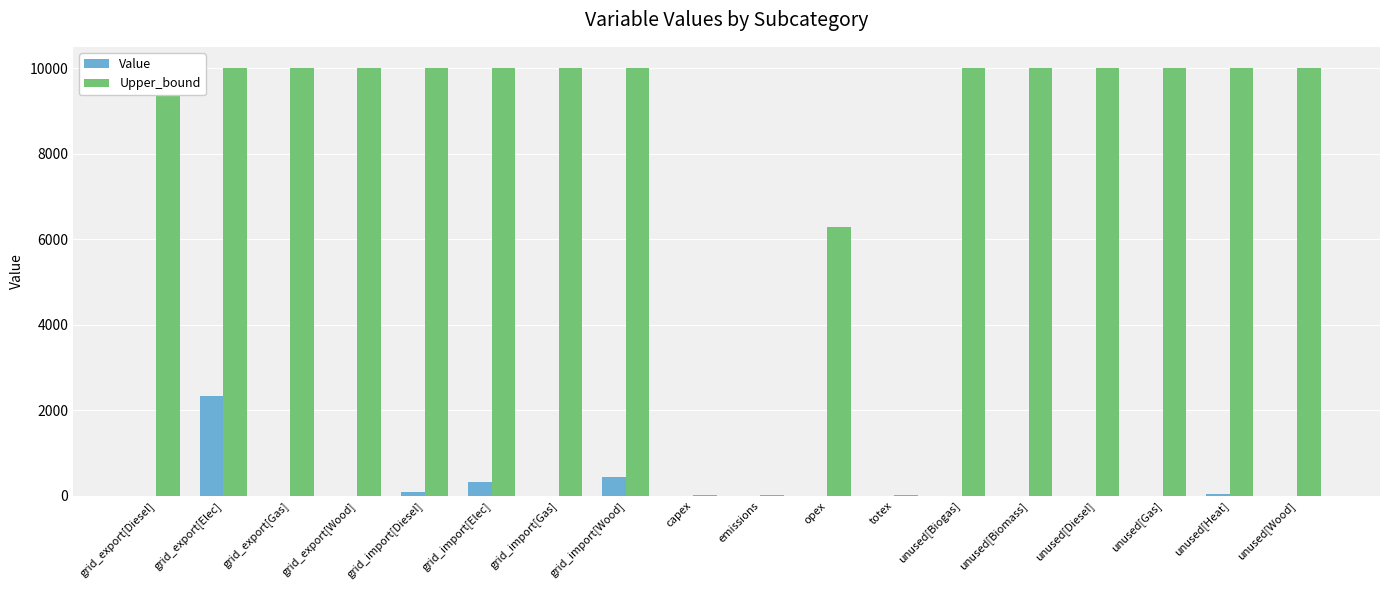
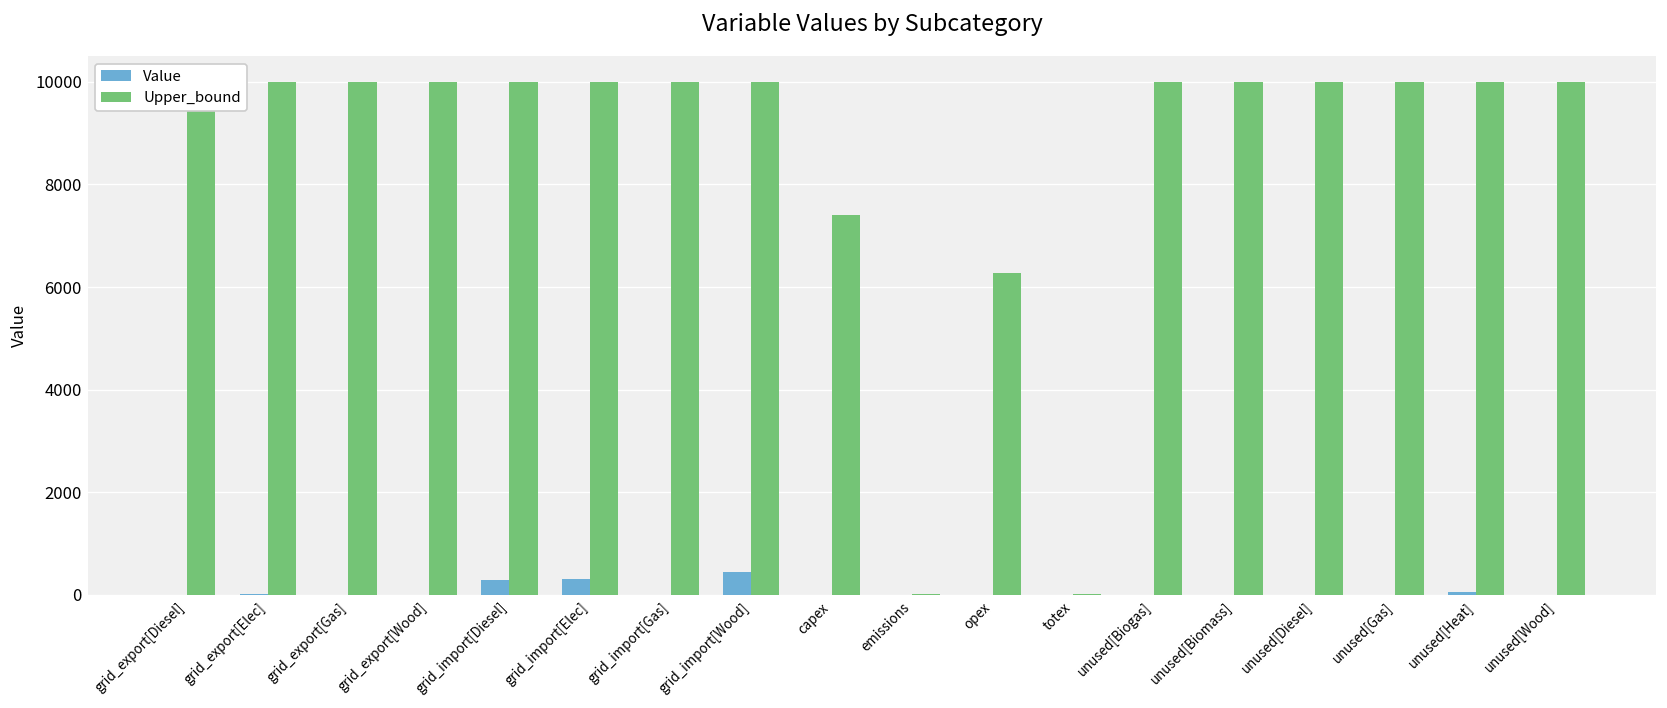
  {
    "Value": {
      "grid_export[Diesel]": 0,
-     "grid_export[Elec]": 2300,
+     "grid_export[Elec]": 0,
      "grid_export[Gas]": 0,
      "grid_export[Wood]": 0,
-     "grid_import[Diesel]": 100,
+     "grid_import[Diesel]": 300,
      "grid_import[Elec]": 300,
      "grid_import[Wood]": 400,
      "unused[Biomass]": 0,
      "unused[Diesel]": 0,
      "unused[Gas]": 0,
      "unused[Wood]": 0
    },
    "Upper_bound": {
      "grid_export[Elec]": 10000,
      "grid_export[Gas]": 10000,
      "grid_export[Wood]": 10000,
      "grid_import[Diesel]": 10000,
      "grid_import[Elec]": 10000,
      "grid_import[Gas]": 10000,
      "grid_import[Wood]": 10000,
-     "capex": 0,
+     "capex": 7400,
      "opex": 6300,
      "unused[Biogas]": 10000,
      "unused[Biomass]": 10000,
      "unused[Diesel]": 10000,
      "unused[Gas]": 10000,
      "unused[Heat]": 10000,
      "unused[Wood]": 10000
    }
  }
